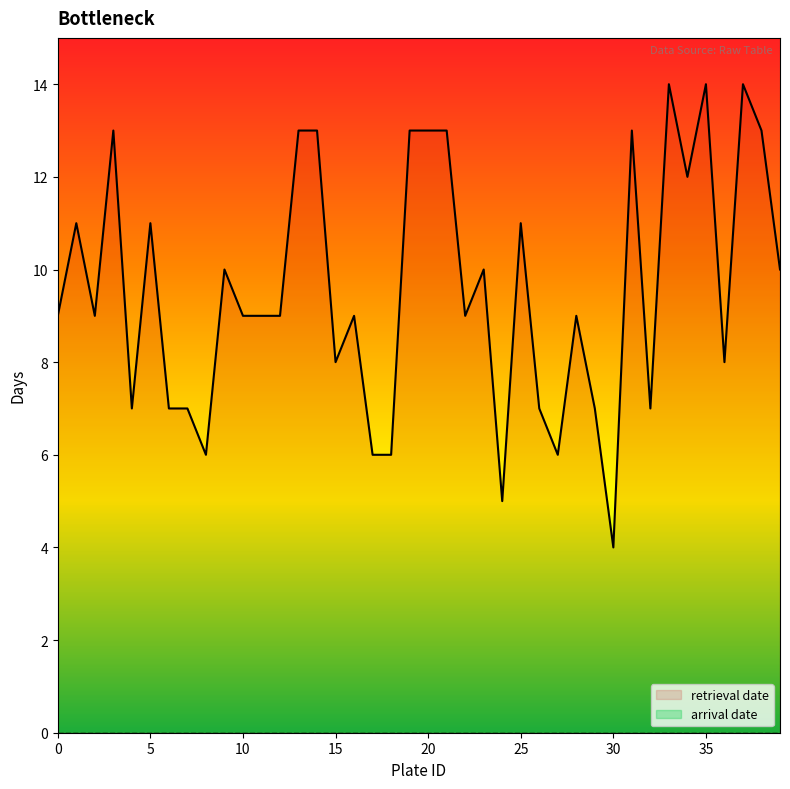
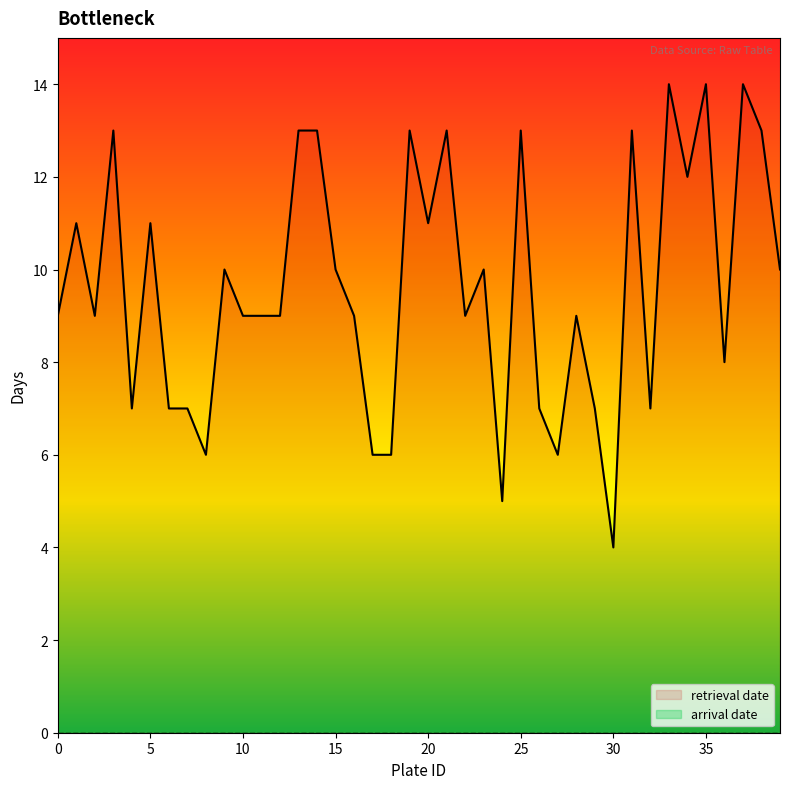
  {
    "retrieval date": {
      "0": 9,
      "5": 11,
      "10": 9,
-     "15": 8,
-     "20": 13,
-     "25": 11,
+     "15": 10,
+     "20": 11,
+     "25": 13,
      "30": 4,
      "35": 14
    },
    "arrival date": {
      "0": 0,
      "5": 0,
      "10": 0,
      "15": 0,
      "20": 0,
      "25": 0,
      "30": 0,
      "35": 0
    }
  }
